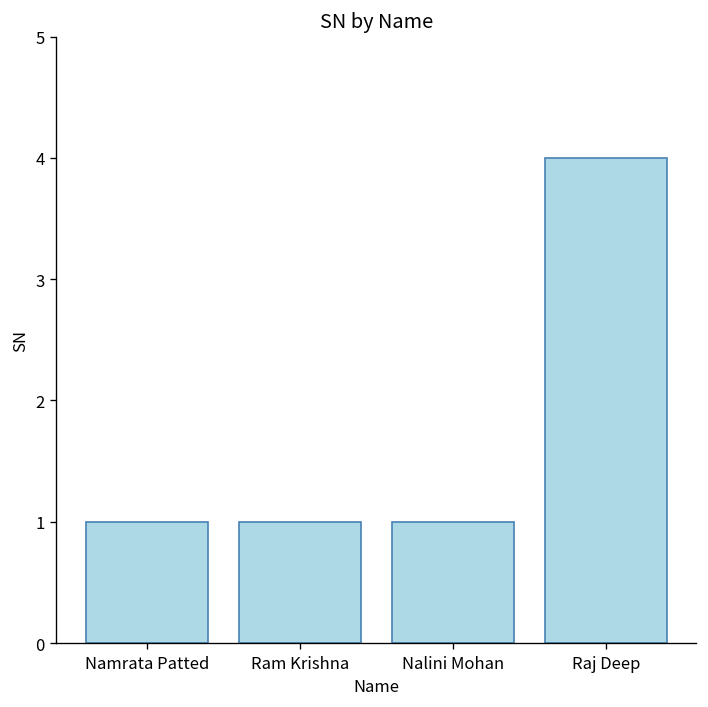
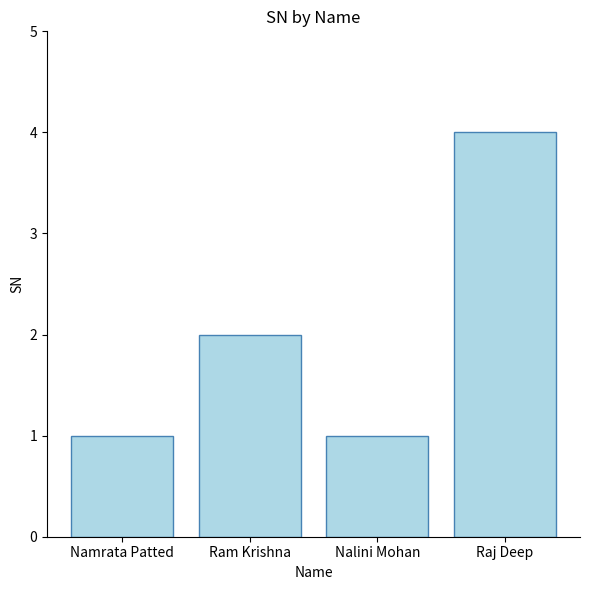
  {
    "Namrata Patted": 1,
-   "Ram Krishna": 1,
+   "Ram Krishna": 2,
    "Nalini Mohan": 1,
    "Raj Deep": 4
  }
